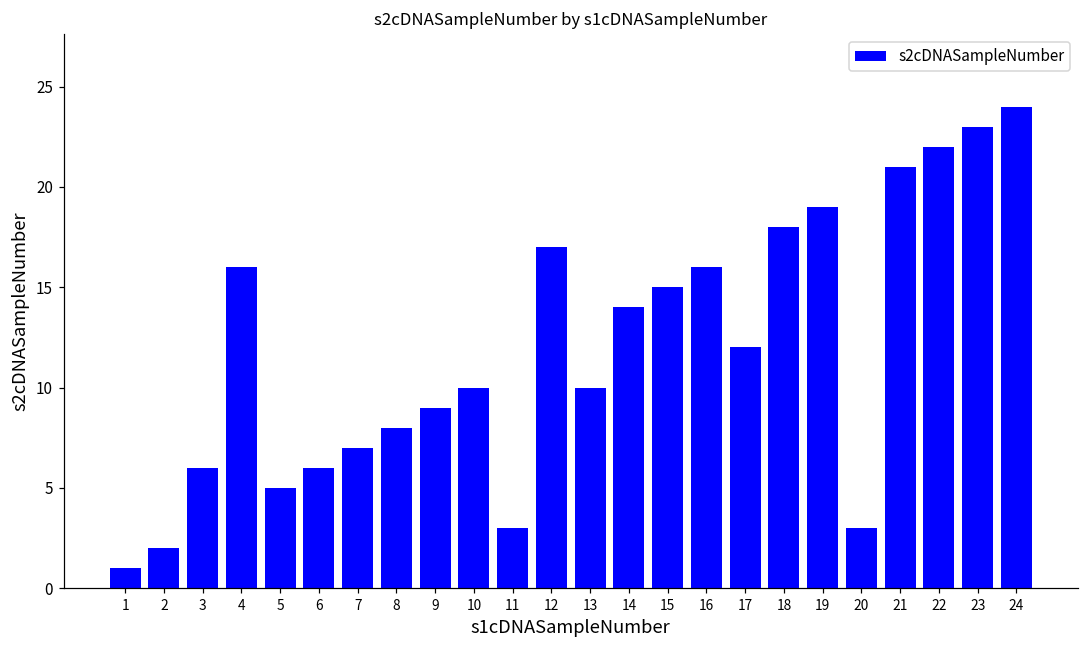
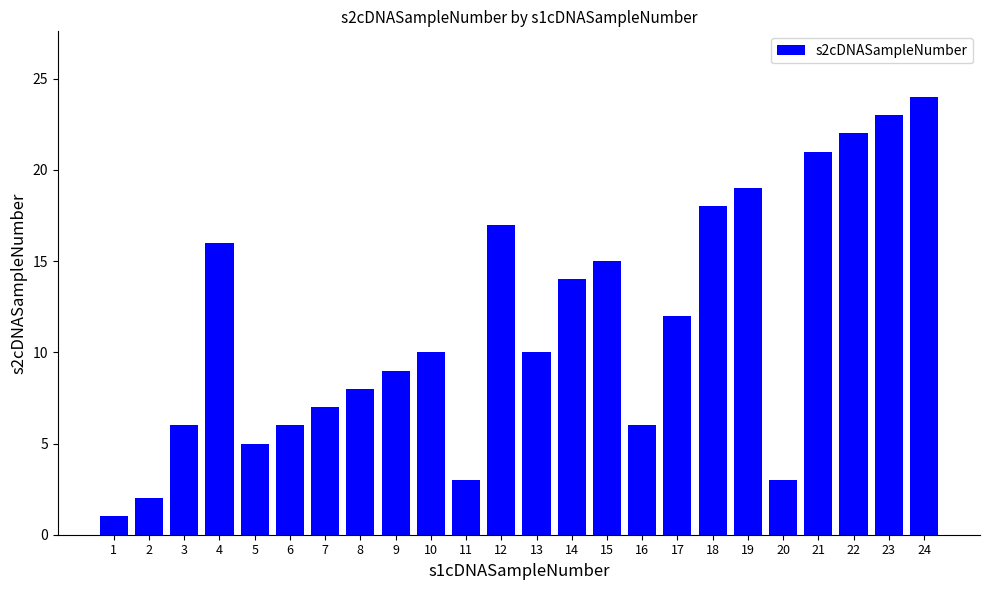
  {
    "1": 1,
    "2": 2,
    "3": 6,
    "4": 16,
    "5": 5,
    "6": 6,
    "7": 7,
    "8": 8,
    "9": 9,
    "10": 10,
    "11": 3,
    "12": 17,
    "13": 10,
    "14": 14,
    "15": 15,
-   "16": 16,
+   "16": 6,
    "17": 12,
    "18": 18,
    "19": 19,
    "20": 3,
    "21": 21,
    "22": 22,
    "23": 23,
    "24": 24
  }
